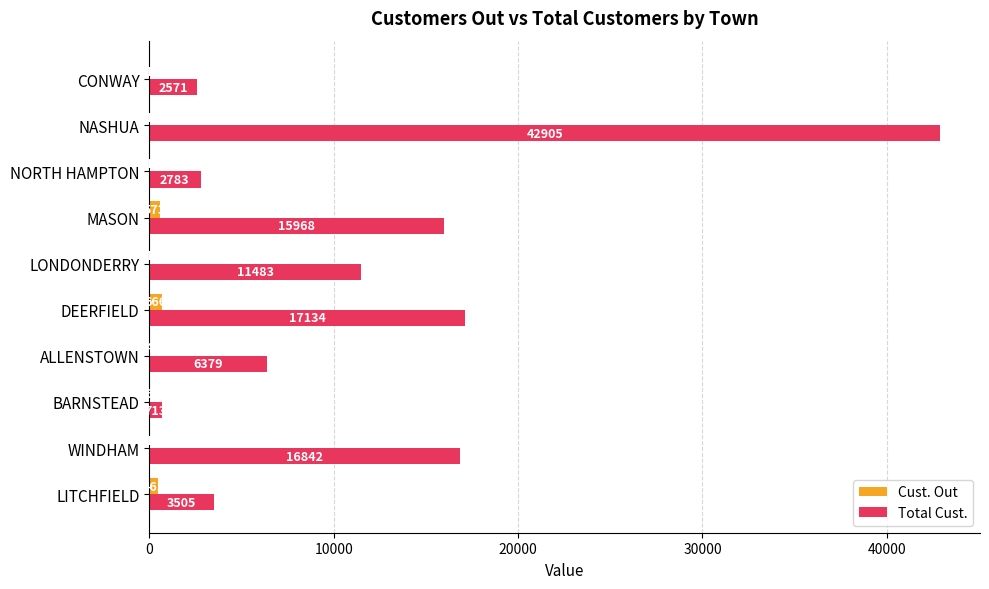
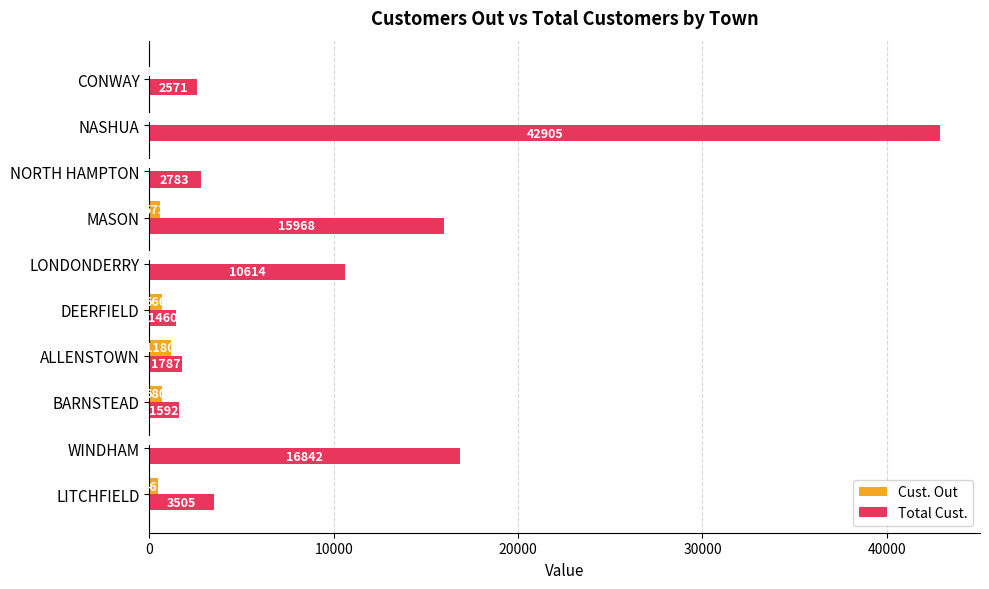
  {
    "Cust. Out": {
      "MASON": 600,
      "DEERFIELD": 700,
-     "ALLENSTOWN": 0,
-     "BARNSTEAD": 0,
+     "ALLENSTOWN": 1200,
+     "BARNSTEAD": 700,
      "LITCHFIELD": 500
    },
    "Total Cust.": {
      "CONWAY": 2571,
      "NASHUA": 42905,
      "NORTH HAMPTON": 2783,
      "MASON": 15968,
-     "LONDONDERRY": 11483,
-     "DEERFIELD": 17134,
-     "ALLENSTOWN": 6379,
-     "BARNSTEAD": 713,
+     "LONDONDERRY": 10614,
+     "DEERFIELD": 1460,
+     "ALLENSTOWN": 1787,
+     "BARNSTEAD": 1592,
      "WINDHAM": 16842,
      "LITCHFIELD": 3505
    }
  }
